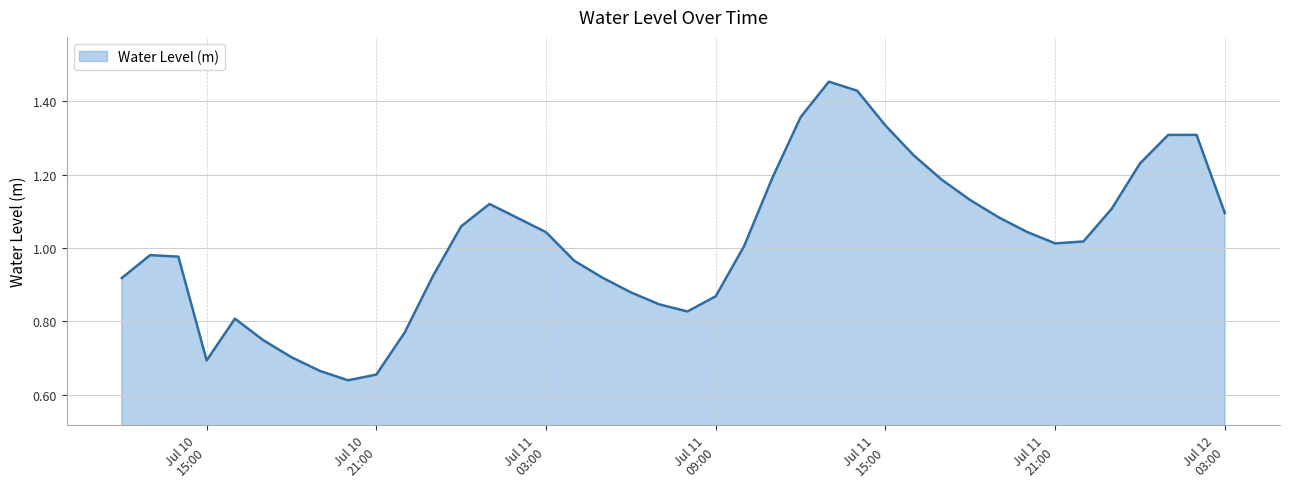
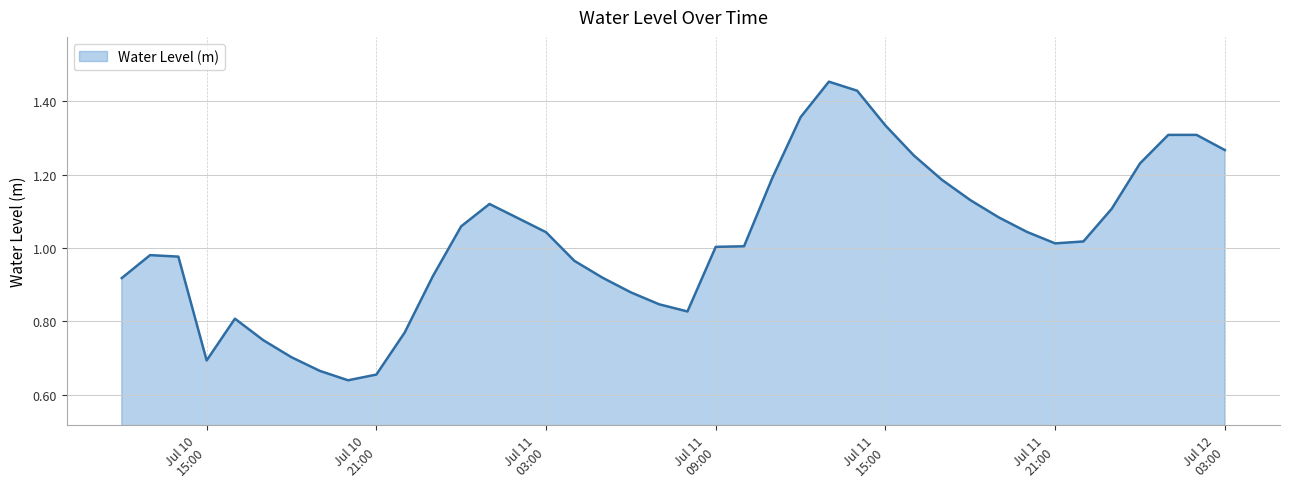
  {
    "Jul 10 15:00": 0.69,
    "Jul 10 21:00": 0.65,
    "Jul 11 03:00": 1.04,
-   "Jul 11 09:00": 0.87,
+   "Jul 11 09:00": 1.00,
    "Jul 11 15:00": 1.33,
    "Jul 11 21:00": 1.01,
-   "Jul 12 03:00": 1.09
+   "Jul 12 03:00": 1.27
  }
